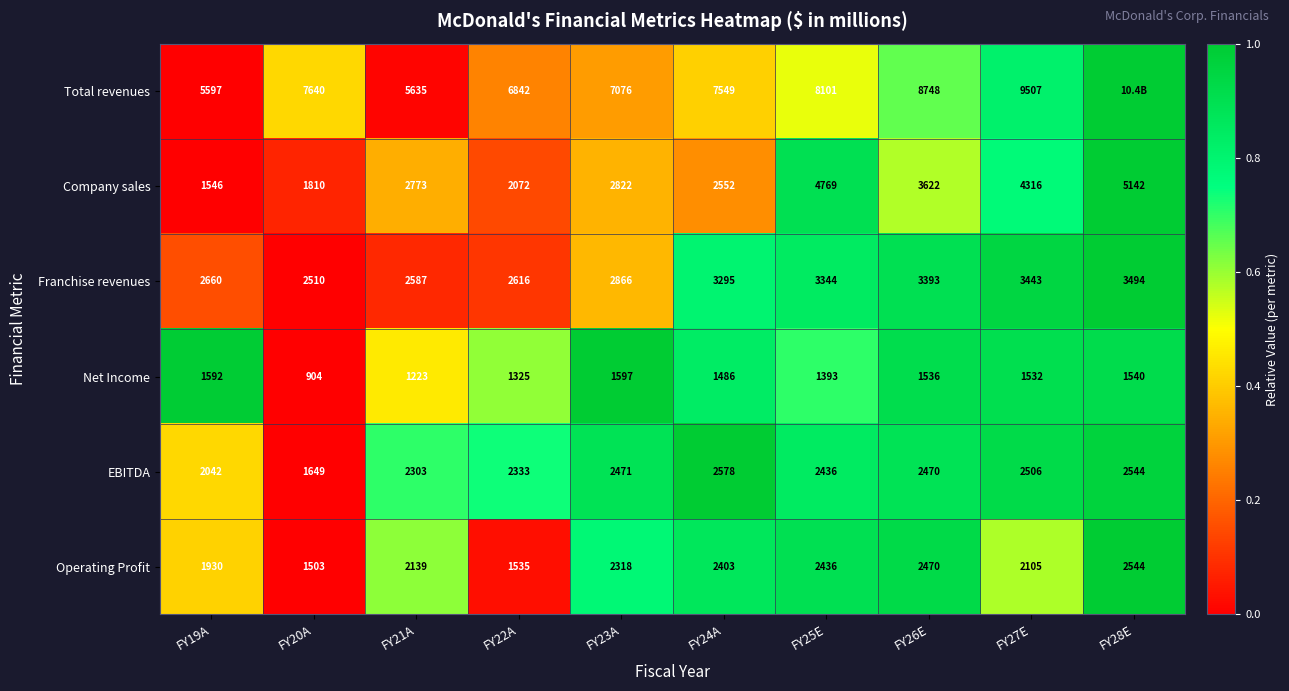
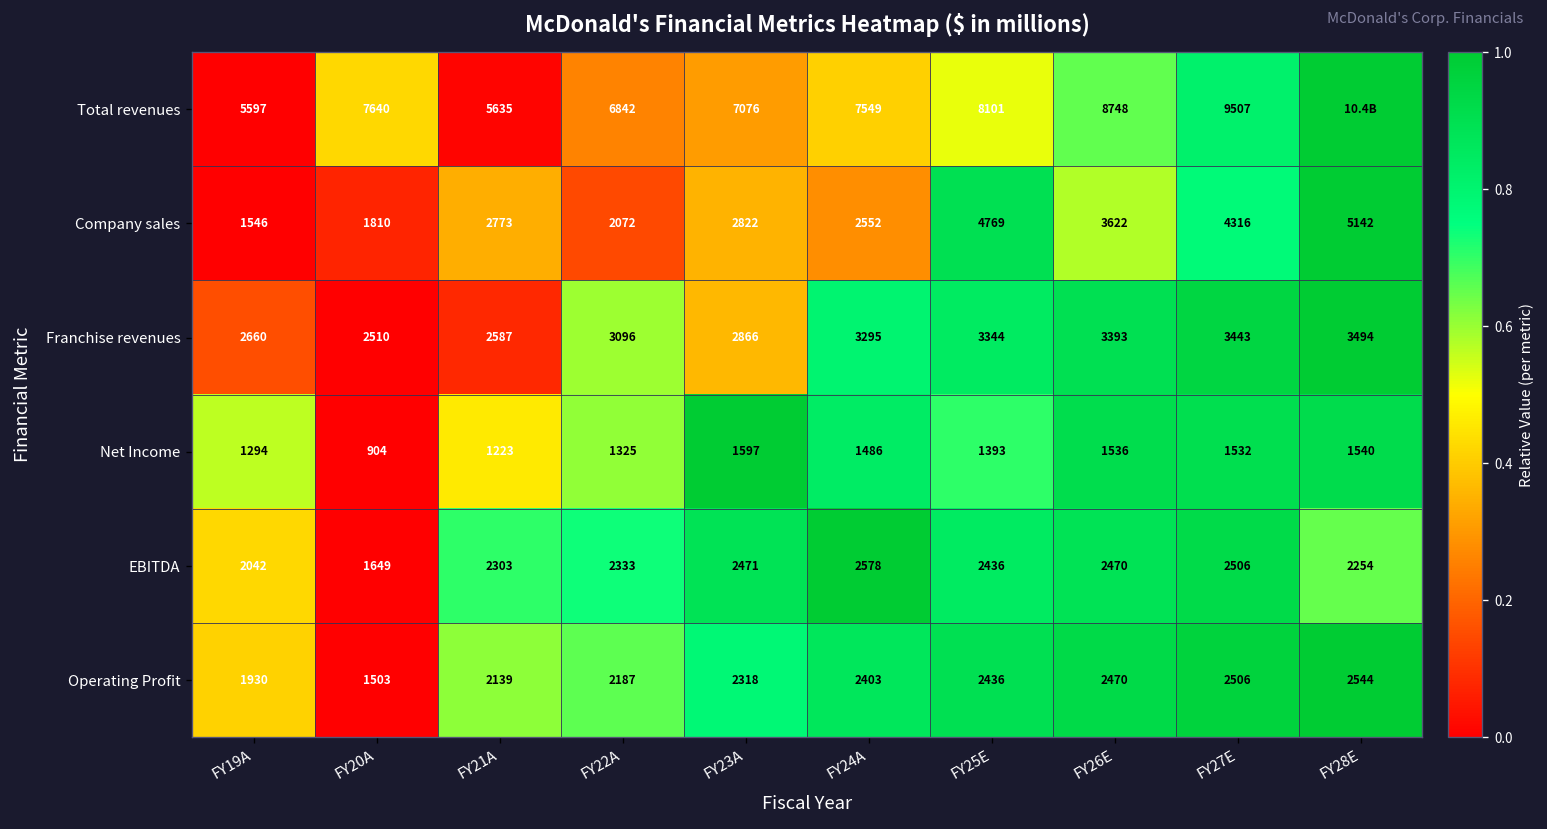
  {
    "Total revenues": {
      "FY19A": "5597",
      "FY20A": "7640",
      "FY21A": "5635",
      "FY22A": "6842",
      "FY23A": "7076",
      "FY24A": "7549",
      "FY25E": "8101",
      "FY26E": "8748",
      "FY27E": "9507",
      "FY28E": "10.4B"
    },
    "Company sales": {
      "FY19A": "1546",
      "FY20A": "1810",
      "FY21A": "2773",
      "FY22A": "2072",
      "FY23A": "2822",
      "FY24A": "2552",
      "FY25E": "4769",
      "FY26E": "3622",
      "FY27E": "4316",
      "FY28E": "5142"
    },
    "Franchise revenues": {
      "FY19A": "2660",
      "FY20A": "2510",
      "FY21A": "2587",
-     "FY22A": "2616",
+     "FY22A": "3096",
      "FY23A": "2866",
      "FY24A": "3295",
      "FY25E": "3344",
      "FY26E": "3393",
      "FY27E": "3443",
      "FY28E": "3494"
    },
    "Net Income": {
-     "FY19A": "1592",
+     "FY19A": "1294",
      "FY20A": "904",
      "FY21A": "1223",
      "FY22A": "1325",
      "FY23A": "1597",
      "FY24A": "1486",
      "FY25E": "1393",
      "FY26E": "1536",
      "FY27E": "1532",
      "FY28E": "1540"
    },
    "EBITDA": {
      "FY19A": "2042",
      "FY20A": "1649",
      "FY21A": "2303",
      "FY22A": "2333",
      "FY23A": "2471",
      "FY24A": "2578",
      "FY25E": "2436",
      "FY26E": "2470",
      "FY27E": "2506",
-     "FY28E": "2544"
+     "FY28E": "2254"
    },
    "Operating Profit": {
      "FY19A": "1930",
      "FY20A": "1503",
      "FY21A": "2139",
-     "FY22A": "1535",
+     "FY22A": "2187",
      "FY23A": "2318",
      "FY24A": "2403",
      "FY25E": "2436",
      "FY26E": "2470",
-     "FY27E": "2105",
+     "FY27E": "2506",
      "FY28E": "2544"
    }
  }
